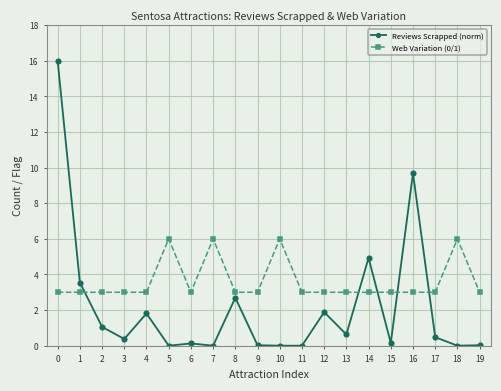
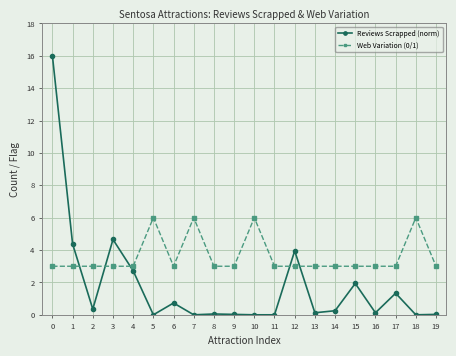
  {
    "Reviews Scrapped (norm)": {
      "0": 16.0,
-     "1": 3.5,
-     "2": 1.1,
-     "3": 0.4,
-     "4": 1.8,
+     "1": 4.4,
+     "2": 0.4,
+     "3": 4.7,
+     "4": 2.7,
      "5": 0.0,
-     "6": 0.1,
+     "6": 0.7,
      "7": 0.0,
-     "8": 2.7,
+     "8": 0.1,
      "9": 0.0,
      "10": 0.0,
      "11": 0.0,
-     "12": 1.9,
-     "13": 0.6,
-     "14": 4.9,
-     "15": 0.2,
-     "16": 9.7,
-     "17": 0.5,
+     "12": 3.9,
+     "13": 0.1,
+     "14": 0.3,
+     "15": 1.9,
+     "16": 0.1,
+     "17": 1.3,
      "18": 0.0,
      "19": 0.0
    },
    "Web Variation (0/1)": {
      "0": 3.0,
      "1": 3.0,
      "2": 3.0,
      "3": 3.0,
      "4": 3.0,
      "5": 6.0,
      "6": 3.0,
      "7": 6.0,
      "8": 3.0,
      "9": 3.0,
      "10": 6.0,
      "11": 3.0,
      "12": 3.0,
      "13": 3.0,
      "14": 3.0,
      "15": 3.0,
      "16": 3.0,
      "17": 3.0,
      "18": 6.0,
      "19": 3.0
    }
  }
